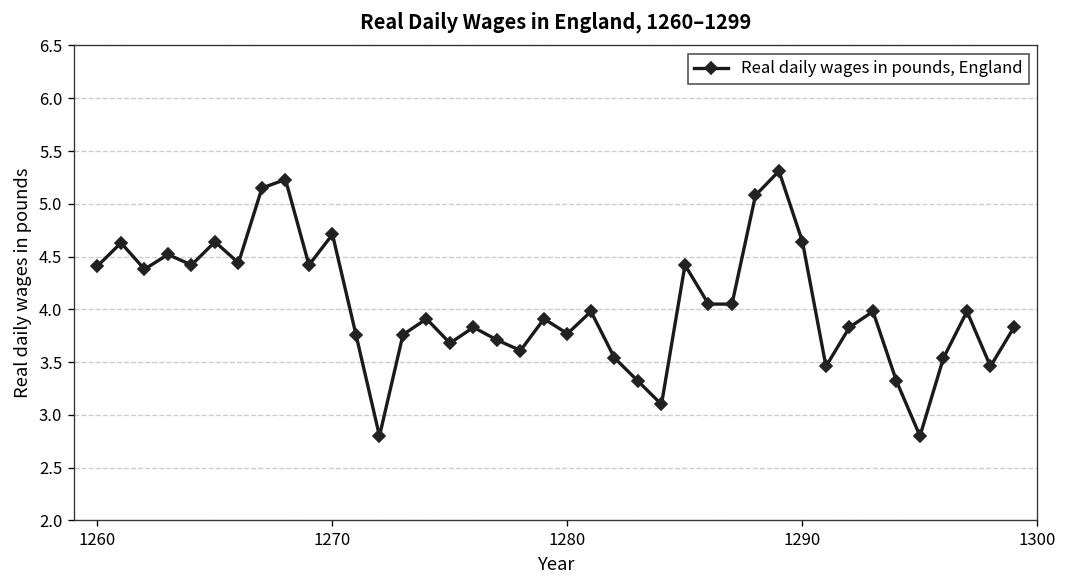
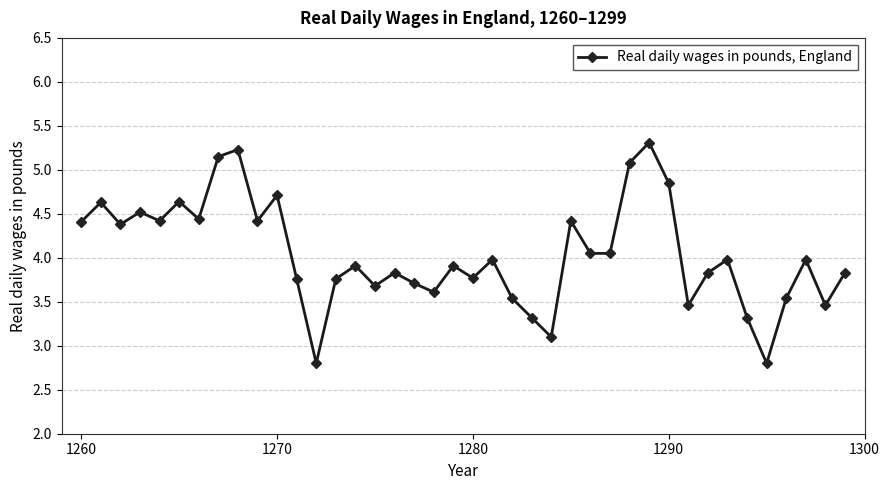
  {
    "1260": 4.4,
    "1270": 4.7,
    "1280": 3.8,
-   "1290": 4.6
+   "1290": 4.9
  }
